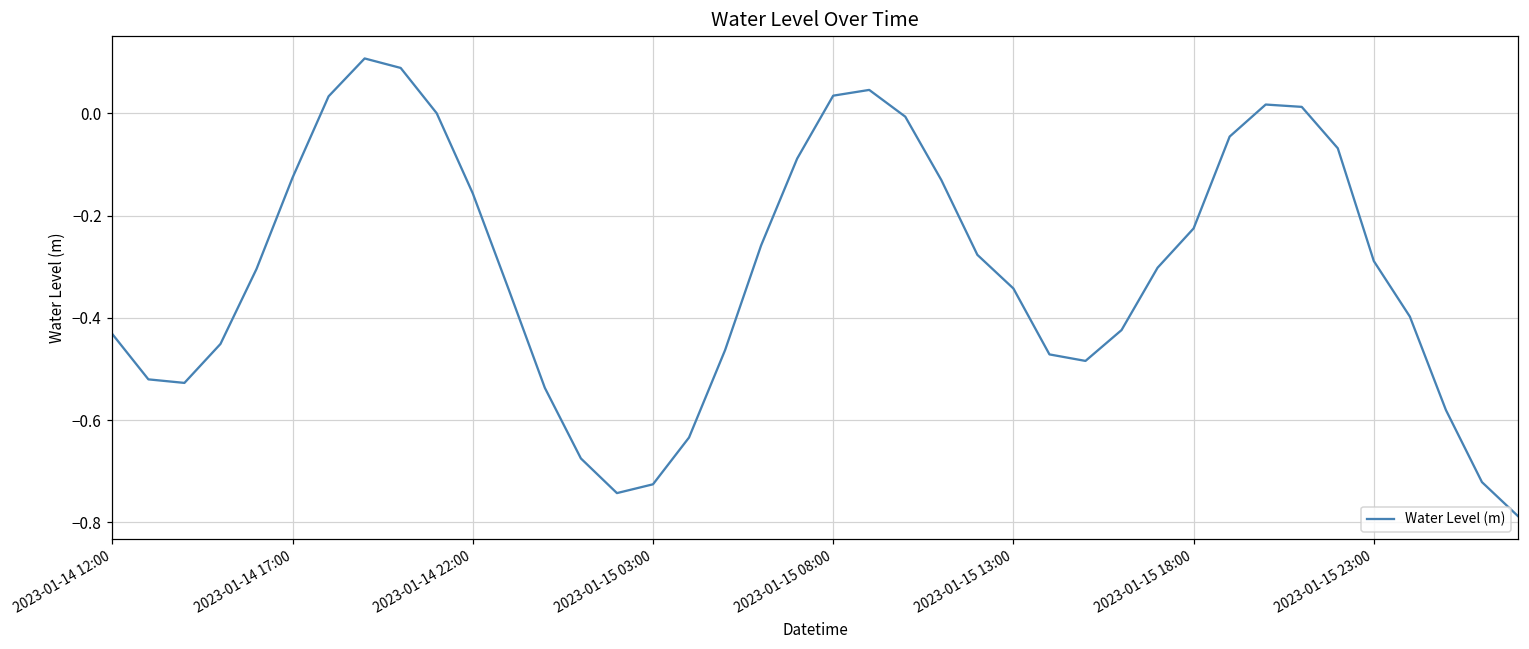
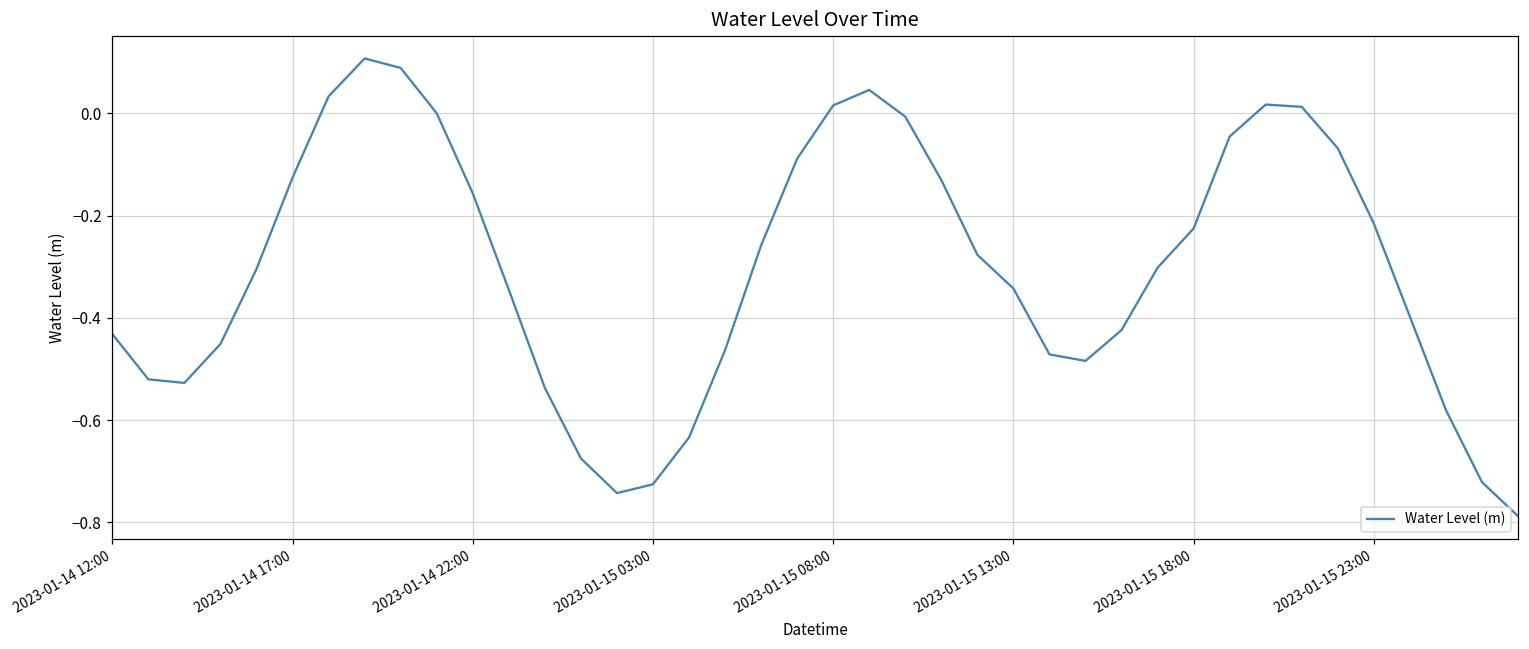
  {
    "2023-01-14 12:00": -0.43,
    "2023-01-14 17:00": -0.13,
    "2023-01-14 22:00": -0.16,
    "2023-01-15 03:00": -0.73,
-   "2023-01-15 08:00": 0.03,
+   "2023-01-15 08:00": 0.02,
    "2023-01-15 13:00": -0.34,
    "2023-01-15 18:00": -0.23,
-   "2023-01-15 23:00": -0.29
+   "2023-01-15 23:00": -0.22
  }
